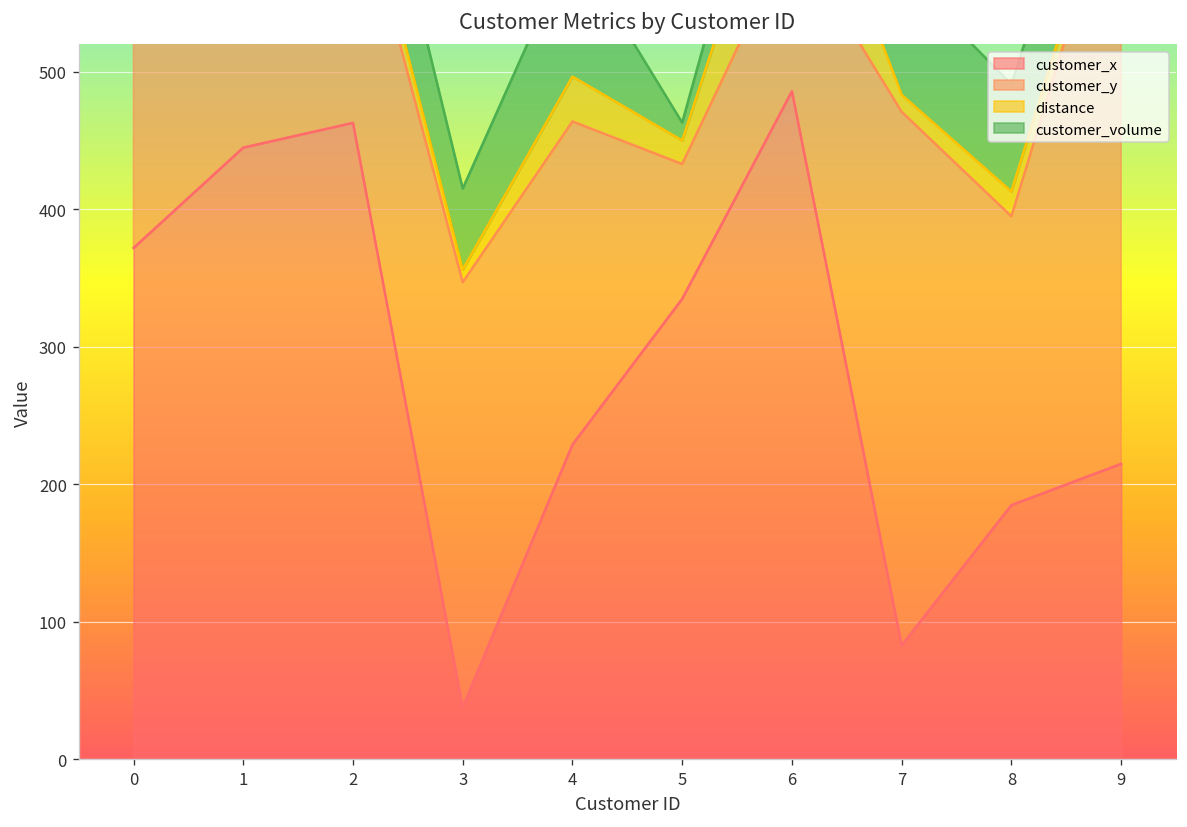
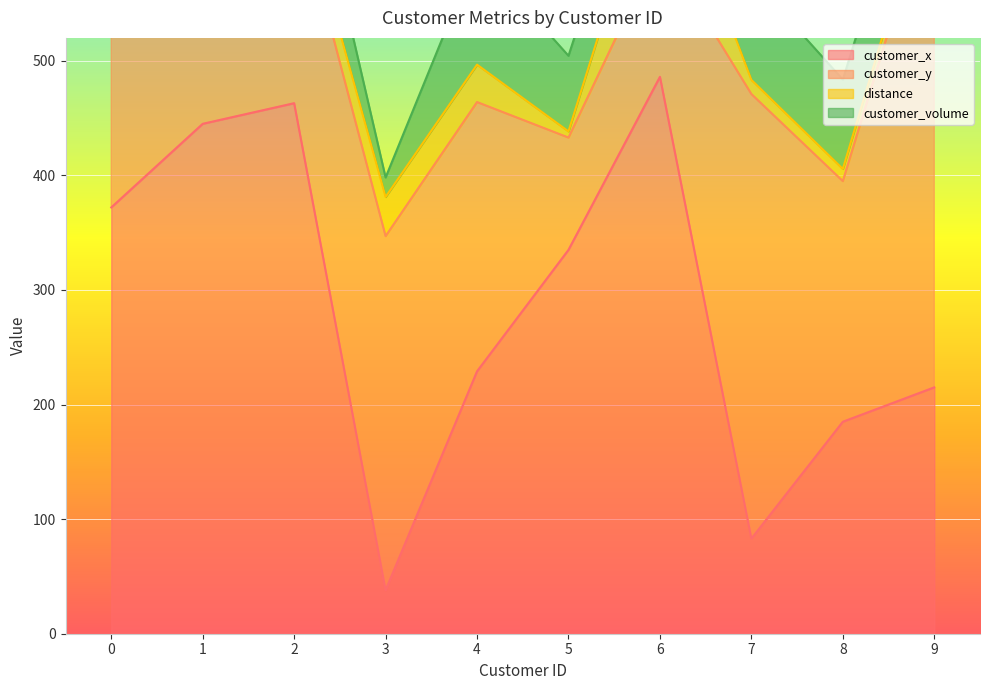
  {
    "distance": {
-     "3": 9,
+     "3": 34,
      "4": 33,
-     "5": 17,
+     "5": 5,
      "7": 12,
-     "8": 18
+     "8": 11
    },
    "customer_volume": {
-     "3": 59,
-     "5": 13
+     "3": 17,
+     "5": 66
    }
  }
